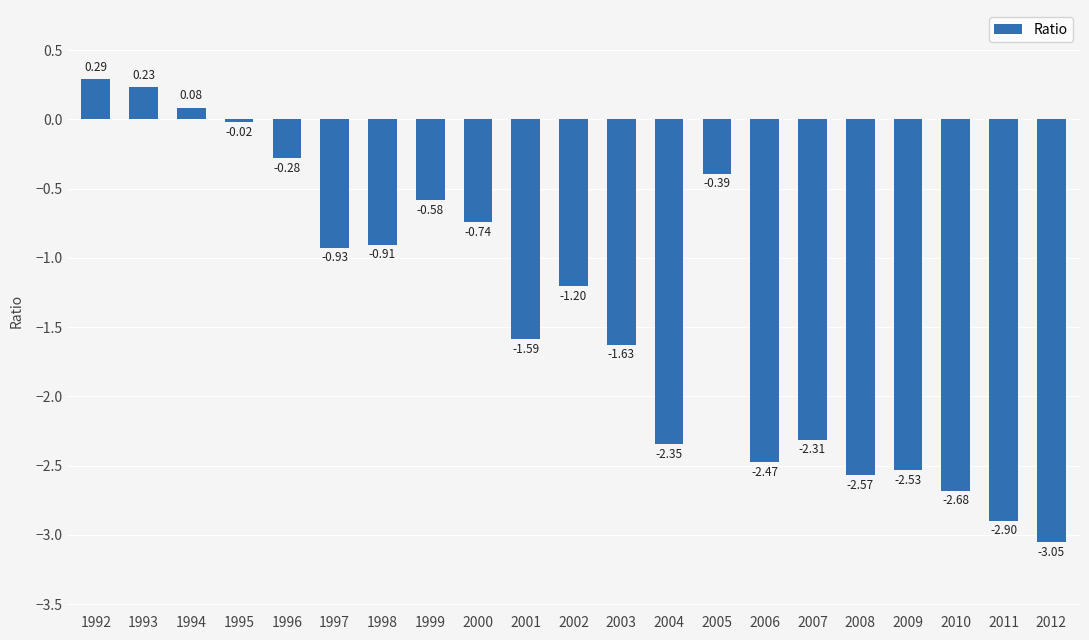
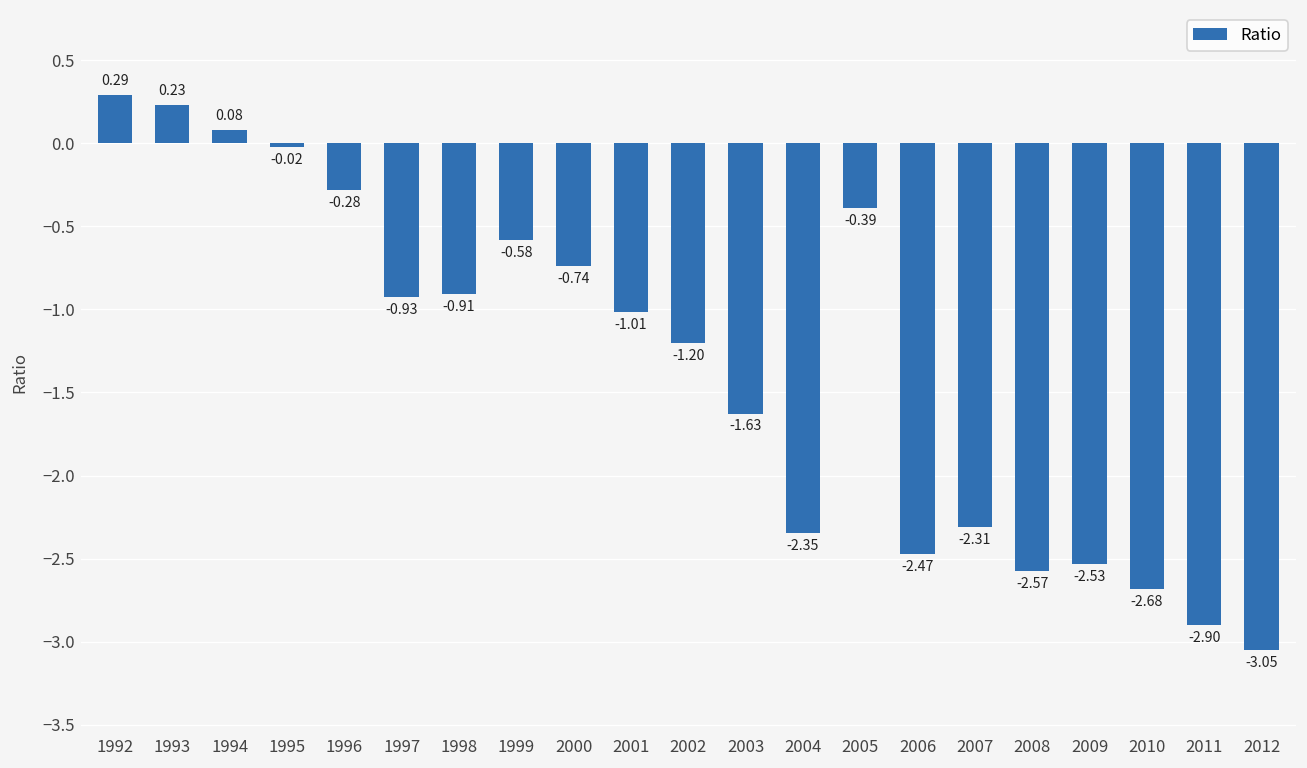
  {
    "1992": 0.29,
    "1993": 0.23,
    "1994": 0.08,
    "1995": -0.02,
    "1996": -0.28,
    "1997": -0.93,
    "1998": -0.91,
    "1999": -0.58,
    "2000": -0.74,
-   "2001": -1.59,
+   "2001": -1.01,
    "2002": -1.20,
    "2003": -1.63,
    "2004": -2.35,
    "2005": -0.39,
    "2006": -2.47,
    "2007": -2.31,
    "2008": -2.57,
    "2009": -2.53,
    "2010": -2.68,
    "2011": -2.90,
    "2012": -3.05
  }
